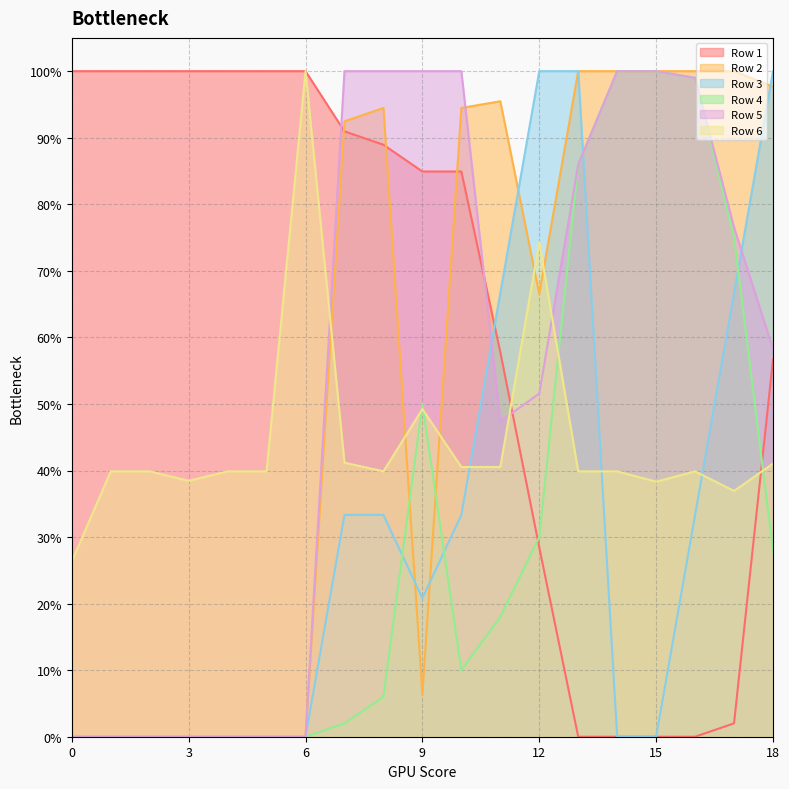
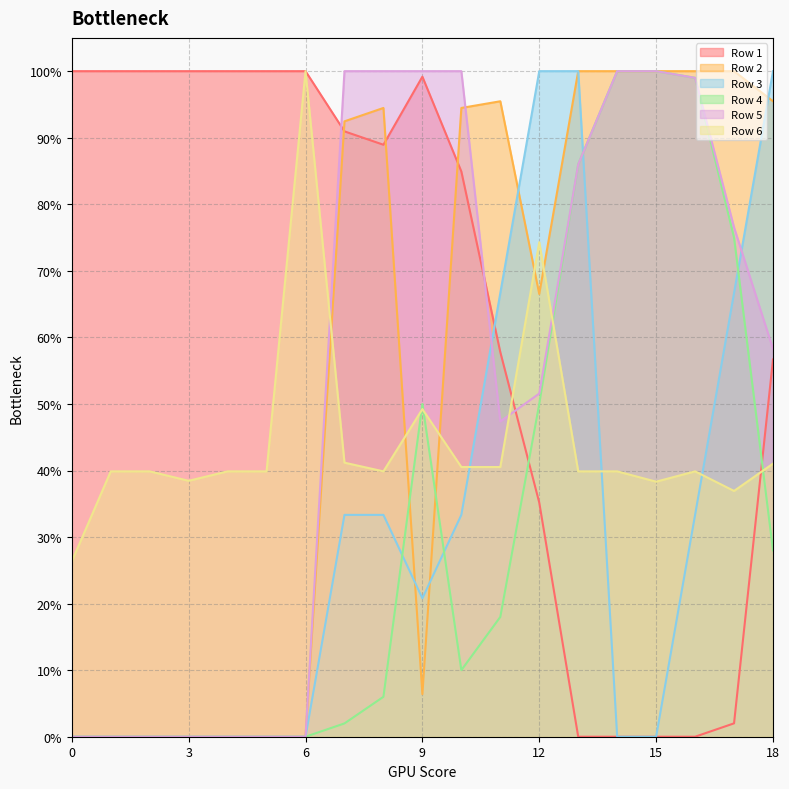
  {
    "Row 1": {
      "0": "100%",
      "3": "100%",
-     "9": "85%",
-     "12": "28%",
+     "9": "99%",
+     "12": "35%",
      "18": "57%"
    },
    "Row 2": {
      "9": "6%",
      "12": "67%",
-     "18": "98%"
+     "18": "95%"
    },
    "Row 3": {
      "9": "21%",
      "12": "100%",
      "18": "100%"
    },
    "Row 4": {
      "9": "50%",
-     "12": "30%",
+     "12": "50%",
      "18": "28%"
    },
    "Row 5": {
      "9": "100%",
      "12": "52%",
      "18": "58%"
    },
    "Row 6": {
      "0": "26%",
      "3": "38%",
      "9": "49%",
      "12": "74%",
      "15": "38%",
      "18": "41%"
    }
  }
